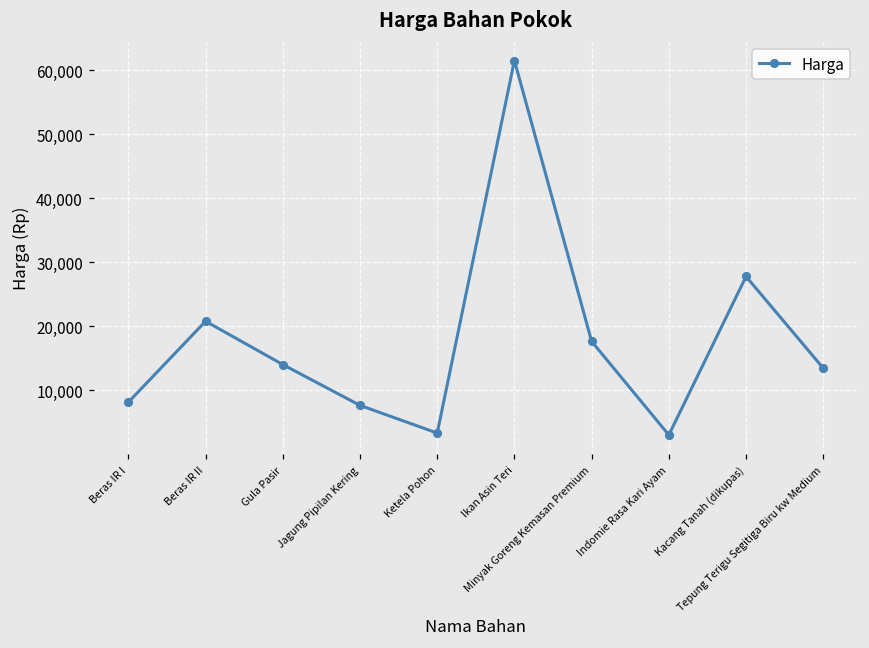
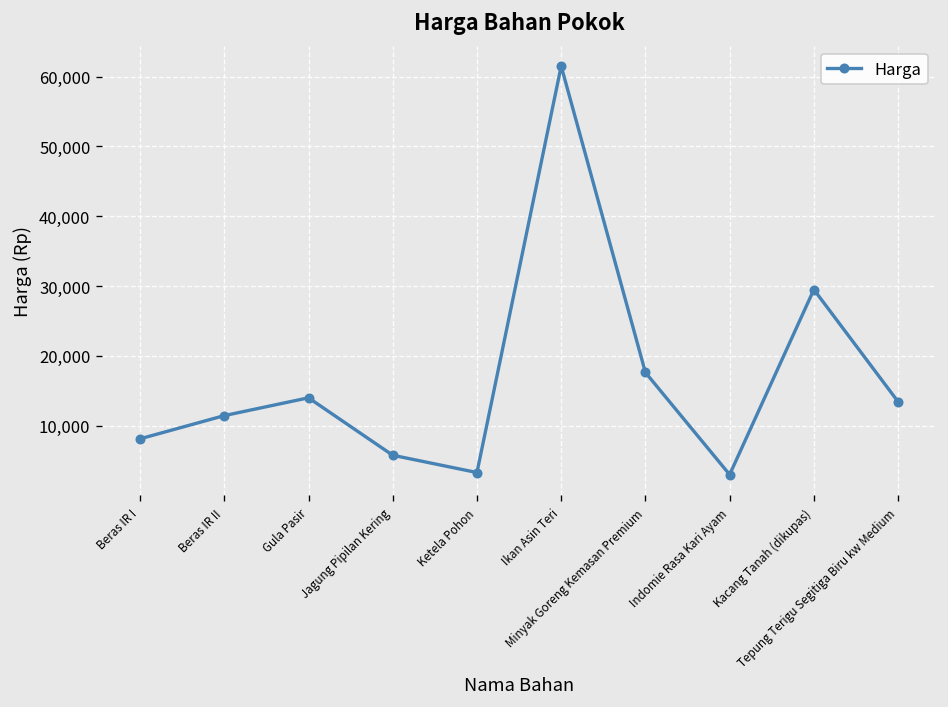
  {
    "Beras IR I": "8,000",
-   "Beras IR II": "21,000",
+   "Beras IR II": "11,000",
    "Gula Pasir": "14,000",
-   "Jagung Pipilan Kering": "8,000",
+   "Jagung Pipilan Kering": "6,000",
    "Ketela Pohon": "3,000",
    "Ikan Asin Teri": "62,000",
    "Minyak Goreng Kemasan Premium": "18,000",
    "Indomie Rasa Kari Ayam": "3,000",
-   "Kacang Tanah (dikupas)": "28,000",
+   "Kacang Tanah (dikupas)": "30,000",
    "Tepung Terigu Segitiga Biru kw Medium": "13,000"
  }
